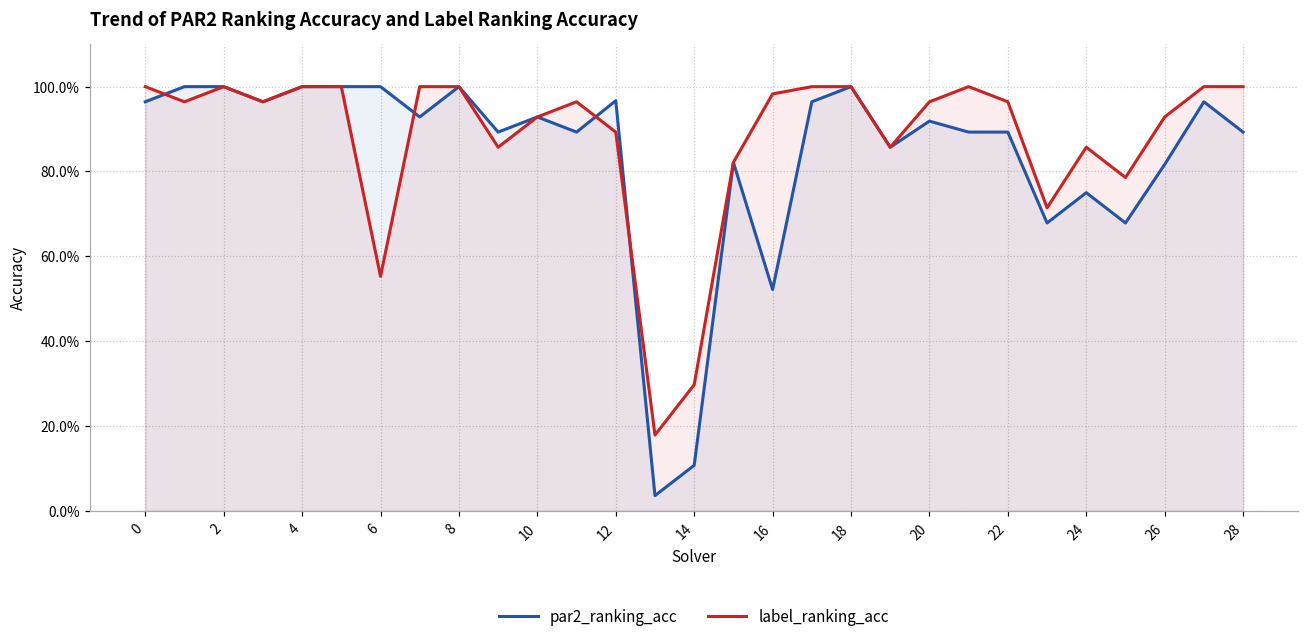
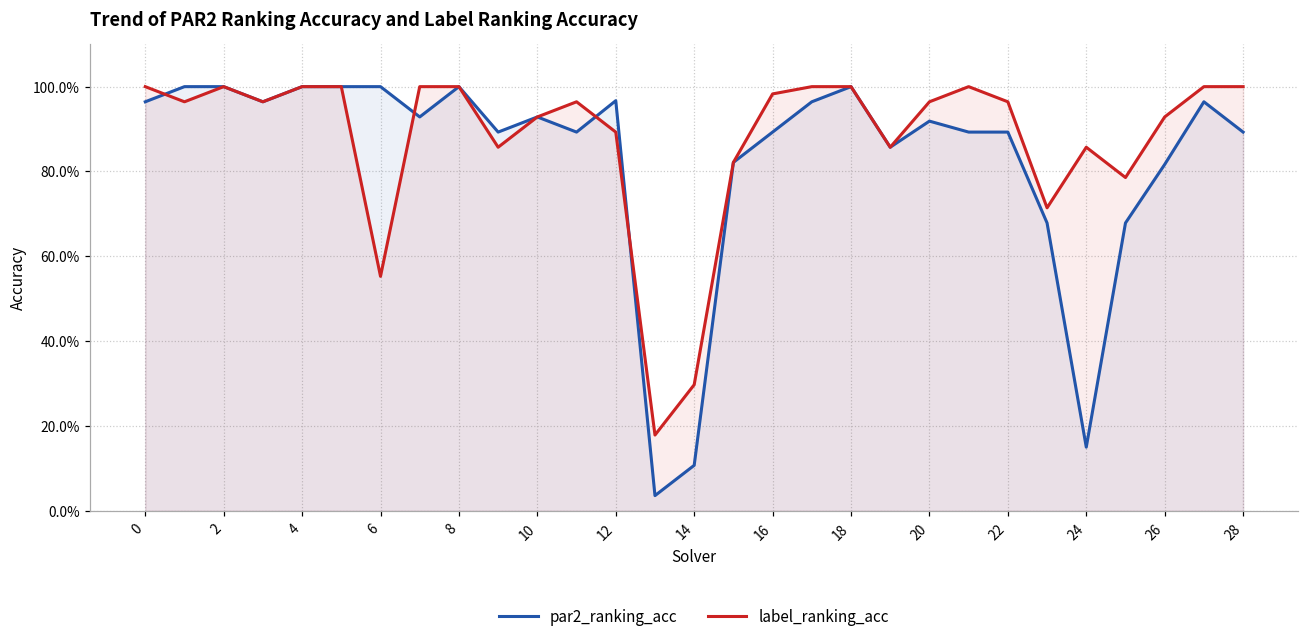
  {
    "par2_ranking_acc": {
      "0": "96%",
      "6": "100%",
      "12": "97%",
      "14": "11%",
-     "16": "52%",
+     "16": "89%",
      "20": "92%",
      "22": "89%",
-     "24": "75%",
+     "24": "15%",
      "26": "82%",
      "28": "89%"
    },
    "label_ranking_acc": {
      "0": "100%",
      "6": "55%",
      "12": "89%",
      "14": "30%",
      "16": "98%",
      "20": "96%",
      "22": "96%",
      "24": "86%",
      "26": "93%",
      "28": "100%"
    }
  }
